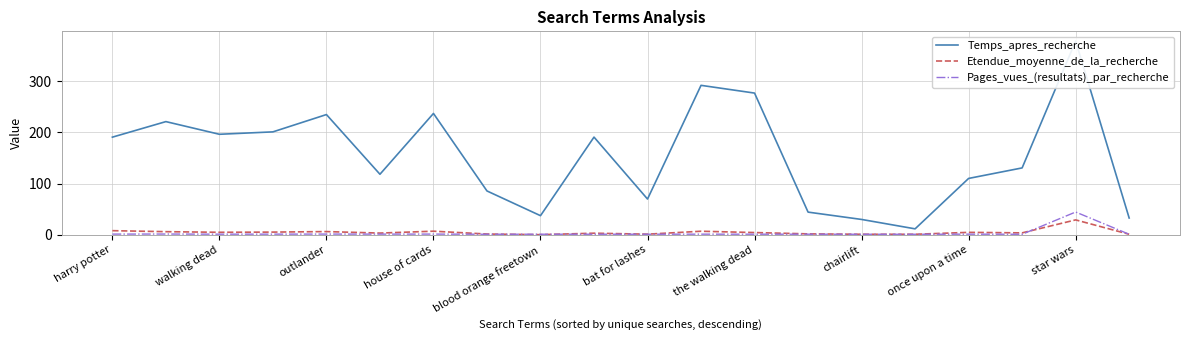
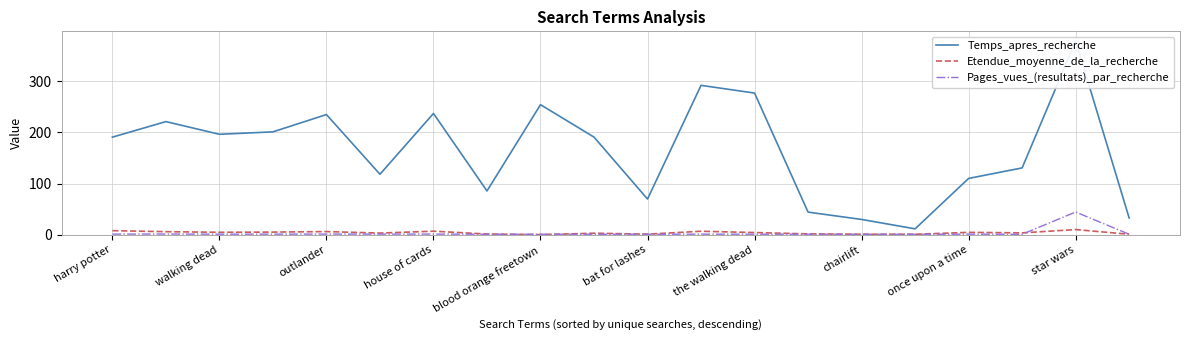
  {
    "Temps_apres_recherche": {
      "harry potter": 190,
      "walking dead": 200,
      "outlander": 230,
      "house of cards": 240,
-     "blood orange freetown": 40,
+     "blood orange freetown": 250,
      "the walking dead": 280
    },
    "Etendue_moyenne_de_la_recherche": {
      "harry potter": 10,
      "house of cards": 10,
-     "star wars": 30
+     "star wars": 10
    },
    "Pages_vues_(resultats)_par_recherche": {
      "harry potter": 0,
      "house of cards": 0,
      "star wars": 40
    }
  }
